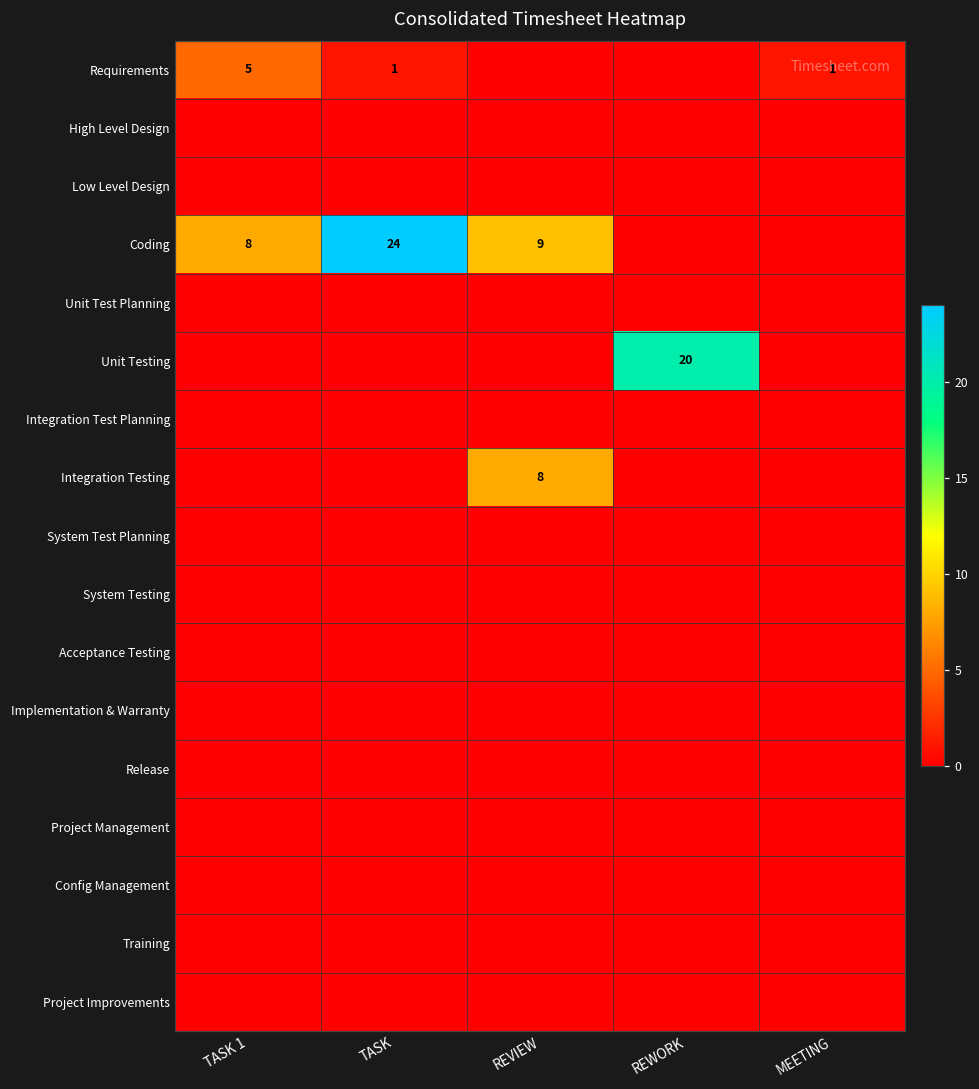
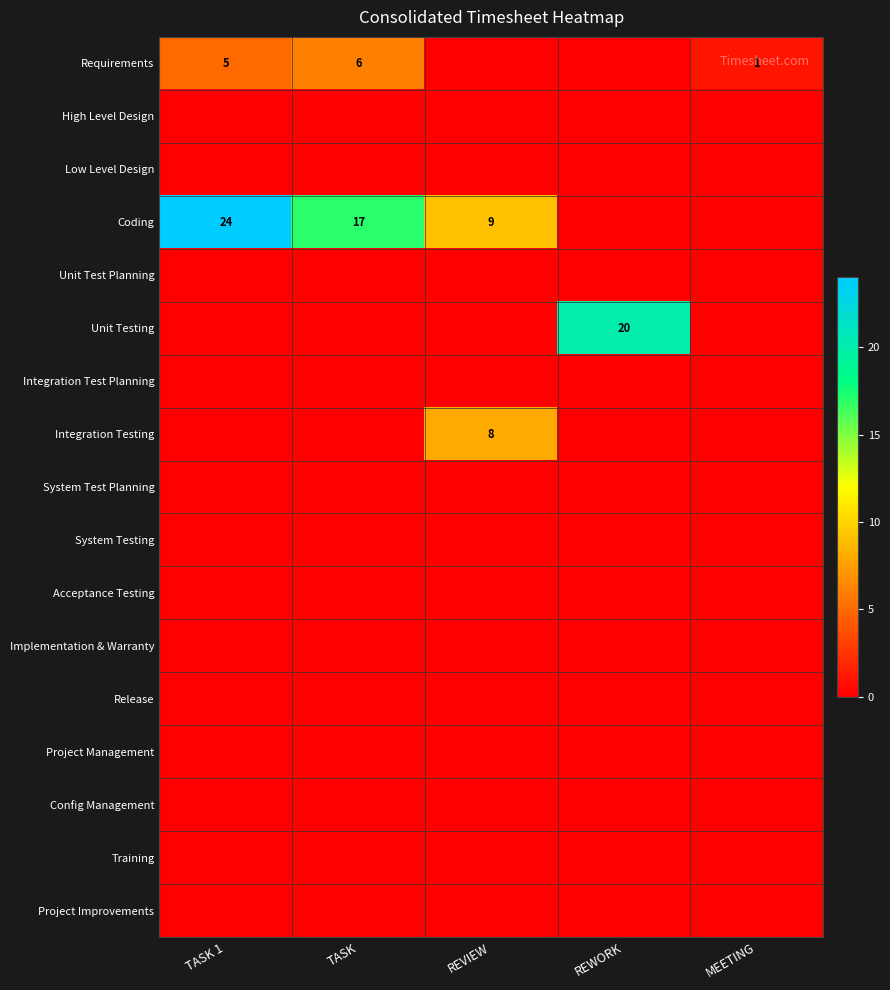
  {
    "Requirements": {
      "TASK 1": 5,
-     "TASK": 1
+     "TASK": 6
    },
    "Coding": {
-     "TASK 1": 8,
-     "TASK": 24,
+     "TASK 1": 24,
+     "TASK": 17,
      "REVIEW": 9
    },
    "Unit Testing": {
      "REWORK": 20
    },
    "Integration Testing": {
      "REVIEW": 8
    }
  }
